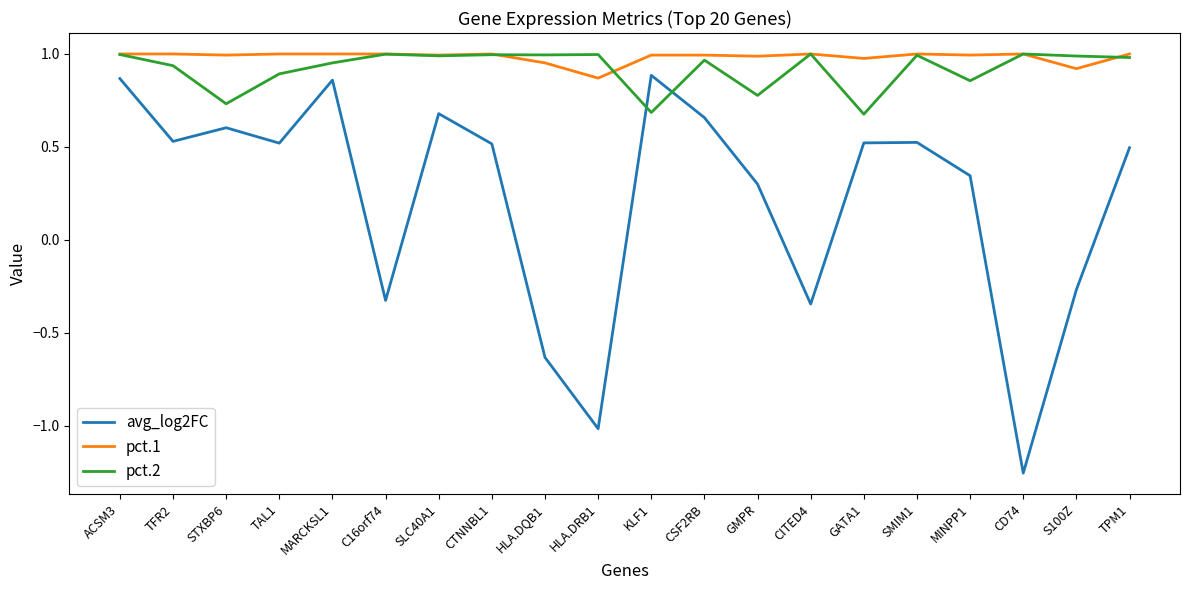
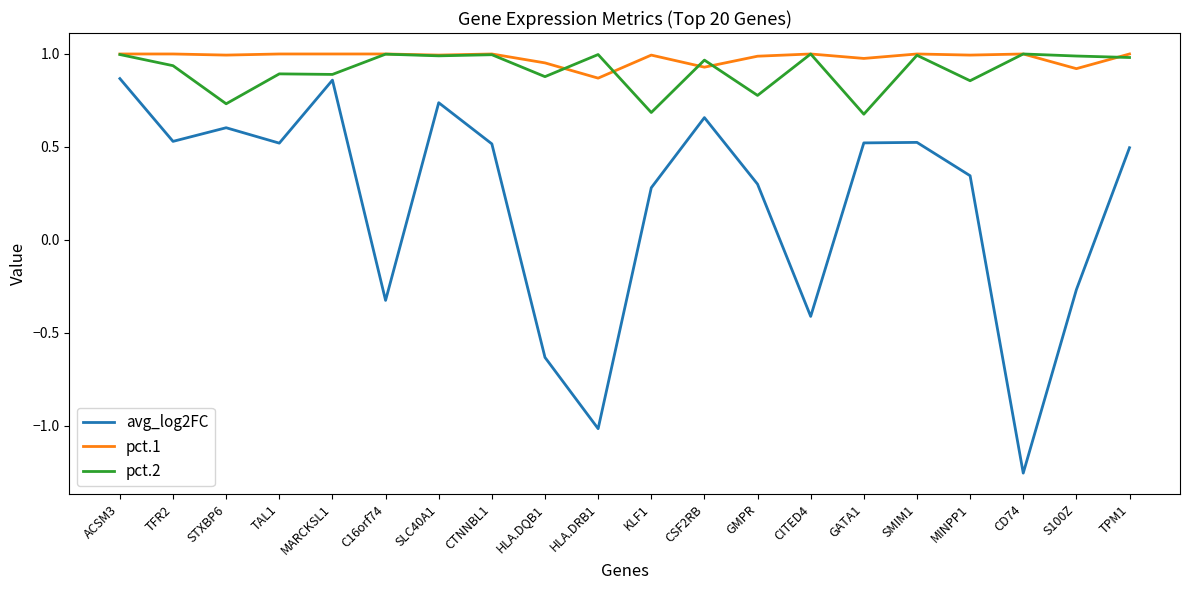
  {
    "avg_log2FC": {
      "ACSM3": 0.87,
      "TFR2": 0.53,
      "STXBP6": 0.60,
      "TAL1": 0.52,
      "MARCKSL1": 0.86,
      "C16orf74": -0.33,
-     "SLC40A1": 0.68,
+     "SLC40A1": 0.74,
      "CTNNBL1": 0.52,
      "HLA.DQB1": -0.63,
      "HLA.DRB1": -1.02,
-     "KLF1": 0.89,
+     "KLF1": 0.28,
      "CSF2RB": 0.66,
      "GMPR": 0.30,
-     "CITED4": -0.35,
+     "CITED4": -0.41,
      "GATA1": 0.52,
      "SMIM1": 0.52,
      "MINPP1": 0.34,
      "CD74": -1.26,
      "S100Z": -0.27,
      "TPM1": 0.50
    },
    "pct.1": {
      "TFR2": 1.00,
      "STXBP6": 0.99,
      "TAL1": 1.00,
      "MARCKSL1": 1.00,
      "HLA.DQB1": 0.95,
      "HLA.DRB1": 0.87,
      "KLF1": 0.99,
-     "CSF2RB": 0.99,
+     "CSF2RB": 0.93,
      "GMPR": 0.99,
      "GATA1": 0.98,
      "MINPP1": 0.99,
      "S100Z": 0.92,
      "TPM1": 1.00
    },
    "pct.2": {
      "TFR2": 0.94,
      "STXBP6": 0.73,
      "TAL1": 0.89,
-     "MARCKSL1": 0.95,
-     "HLA.DQB1": 1.00,
+     "MARCKSL1": 0.89,
+     "HLA.DQB1": 0.88,
      "HLA.DRB1": 1.00,
      "KLF1": 0.69,
      "CSF2RB": 0.97,
      "GMPR": 0.78,
      "GATA1": 0.68,
      "MINPP1": 0.86,
      "S100Z": 0.99,
      "TPM1": 0.98
    }
  }
